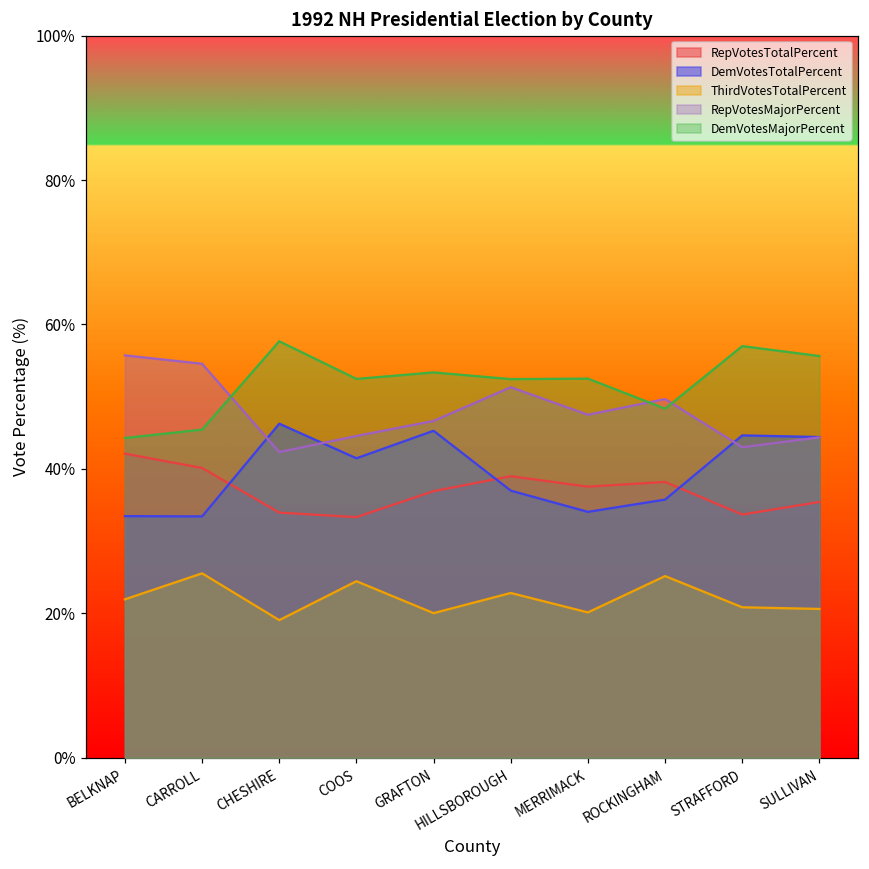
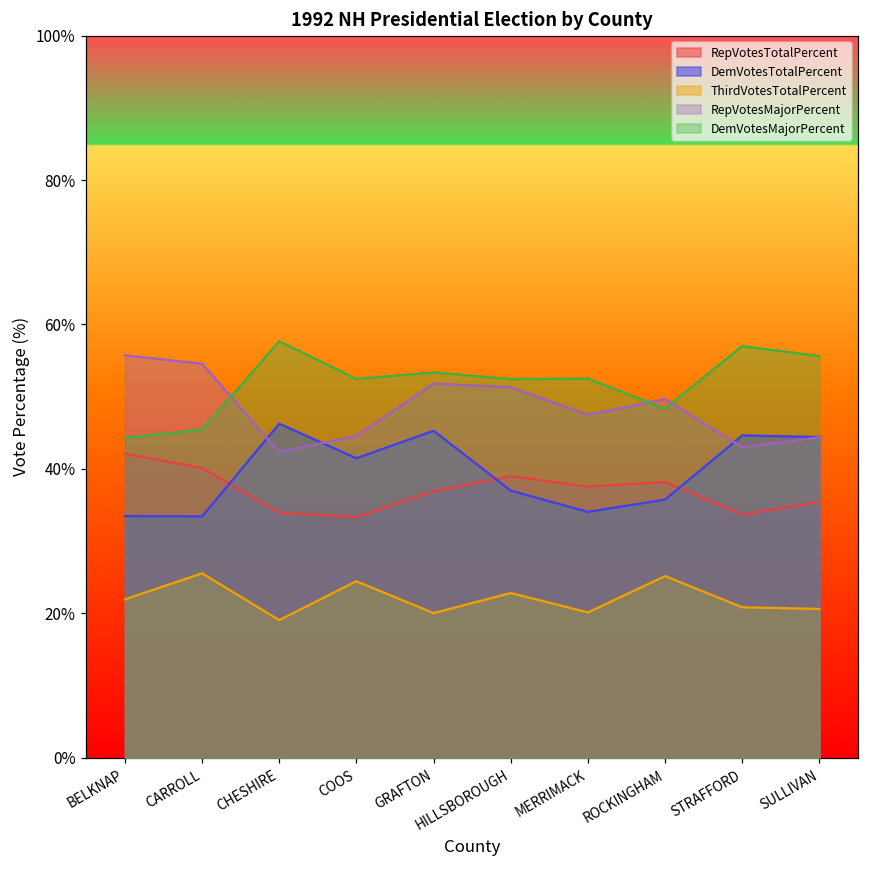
  {
    "RepVotesTotalPercent": {
      "BELKNAP": "42%",
      "CARROLL": "40%",
      "CHESHIRE": "34%",
      "COOS": "33%",
      "GRAFTON": "37%",
      "HILLSBOROUGH": "39%",
      "MERRIMACK": "38%",
      "ROCKINGHAM": "38%",
      "STRAFFORD": "34%",
      "SULLIVAN": "35%"
    },
    "DemVotesTotalPercent": {
      "BELKNAP": "33%",
      "CARROLL": "33%",
      "CHESHIRE": "46%",
      "COOS": "41%",
      "GRAFTON": "45%",
      "HILLSBOROUGH": "37%",
      "MERRIMACK": "34%",
      "ROCKINGHAM": "36%",
      "STRAFFORD": "45%"
    },
    "ThirdVotesTotalPercent": {
      "BELKNAP": "22%",
      "CARROLL": "26%",
      "CHESHIRE": "19%",
      "COOS": "24%",
      "GRAFTON": "20%",
      "HILLSBOROUGH": "23%",
      "MERRIMACK": "20%",
      "ROCKINGHAM": "25%",
      "STRAFFORD": "21%",
      "SULLIVAN": "21%"
    },
    "RepVotesMajorPercent": {
      "BELKNAP": "56%",
      "CARROLL": "55%",
      "CHESHIRE": "42%",
      "COOS": "45%",
-     "GRAFTON": "47%",
+     "GRAFTON": "52%",
      "HILLSBOROUGH": "51%",
      "MERRIMACK": "48%",
      "ROCKINGHAM": "50%",
      "STRAFFORD": "43%"
    },
    "DemVotesMajorPercent": {
      "BELKNAP": "44%",
      "CARROLL": "45%",
      "CHESHIRE": "58%",
      "COOS": "52%",
      "GRAFTON": "53%",
      "HILLSBOROUGH": "52%",
      "MERRIMACK": "53%",
      "ROCKINGHAM": "48%",
      "STRAFFORD": "57%",
      "SULLIVAN": "56%"
    }
  }
